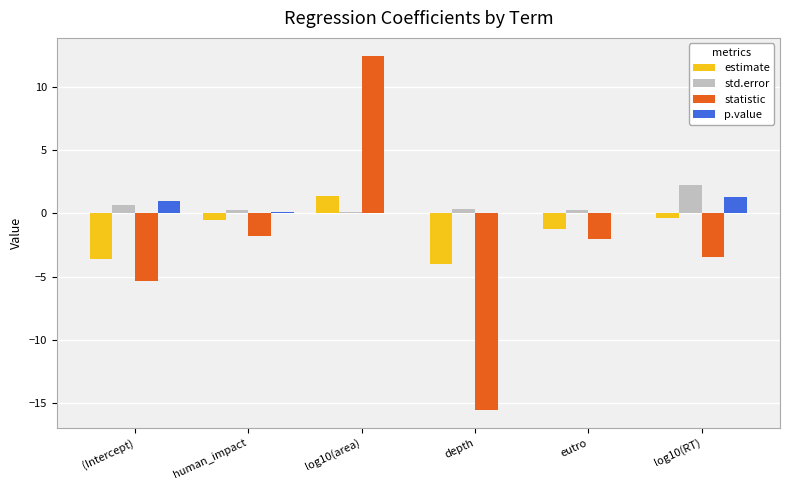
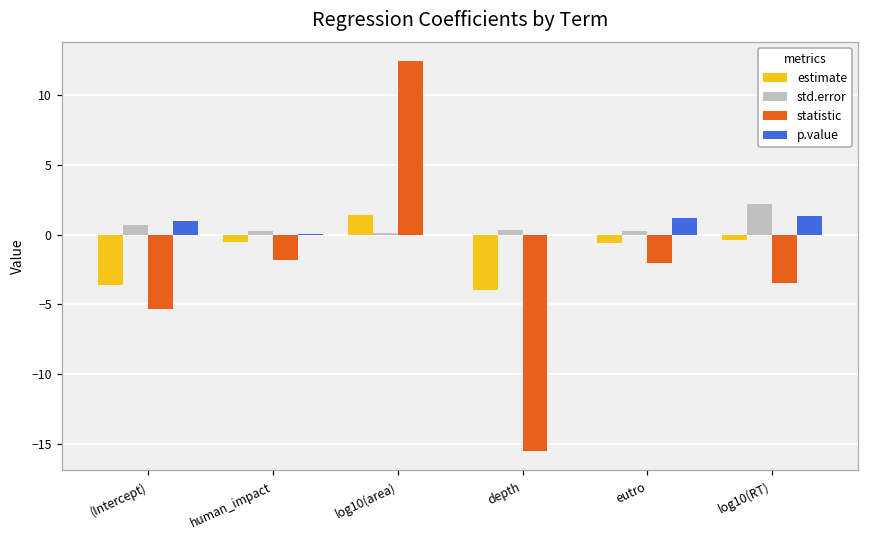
  {
    "estimate": {
      "(Intercept)": -3.6,
      "human_impact": -0.5,
      "log10(area)": 1.4,
      "depth": -4.0,
-     "eutro": -1.2,
+     "eutro": -0.6,
      "log10(RT)": -0.4
    },
    "std.error": {
      "(Intercept)": 0.7,
      "human_impact": 0.3,
      "depth": 0.3,
      "eutro": 0.3,
      "log10(RT)": 2.2
    },
    "statistic": {
      "(Intercept)": -5.3,
      "human_impact": -1.8,
      "log10(area)": 12.5,
      "depth": -15.5,
      "eutro": -2.0,
      "log10(RT)": -3.4
    },
    "p.value": {
      "(Intercept)": 1.0,
-     "eutro": 0.0,
+     "eutro": 1.2,
      "log10(RT)": 1.3
    }
  }
